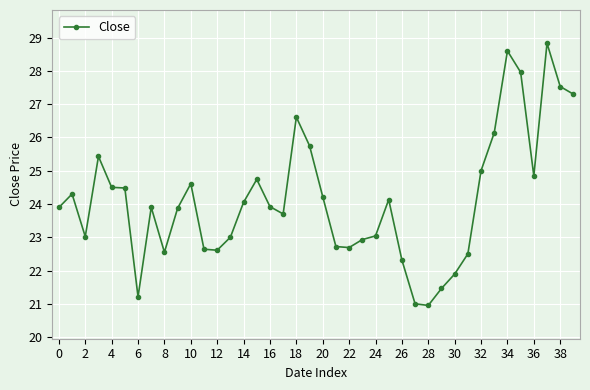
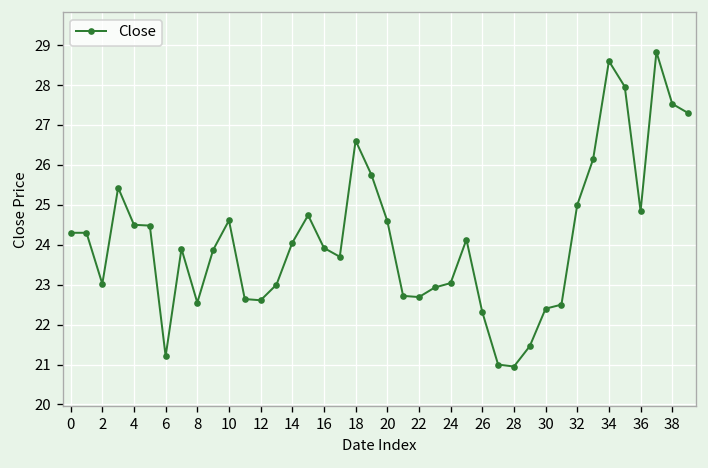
  {
-   "0": 23.9,
+   "0": 24.3,
    "2": 23.0,
    "4": 24.5,
    "6": 21.2,
    "8": 22.5,
    "10": 24.6,
    "12": 22.6,
    "14": 24.0,
    "16": 23.9,
    "18": 26.6,
-   "20": 24.2,
+   "20": 24.6,
    "22": 22.7,
    "24": 23.0,
    "26": 22.3,
    "28": 21.0,
-   "30": 21.9,
+   "30": 22.4,
    "32": 25.0,
    "34": 28.6,
    "36": 24.8,
    "38": 27.5
  }
